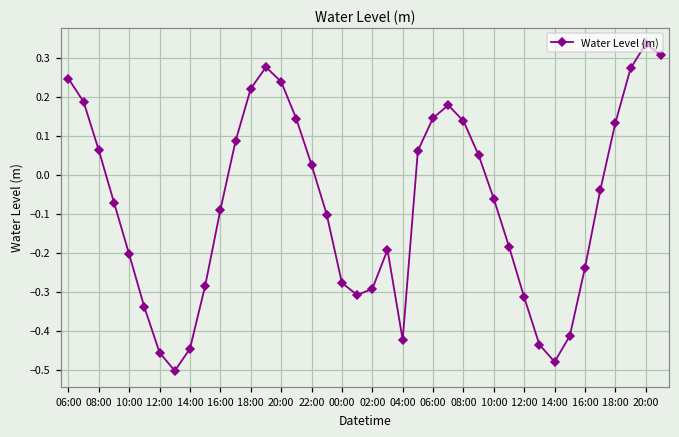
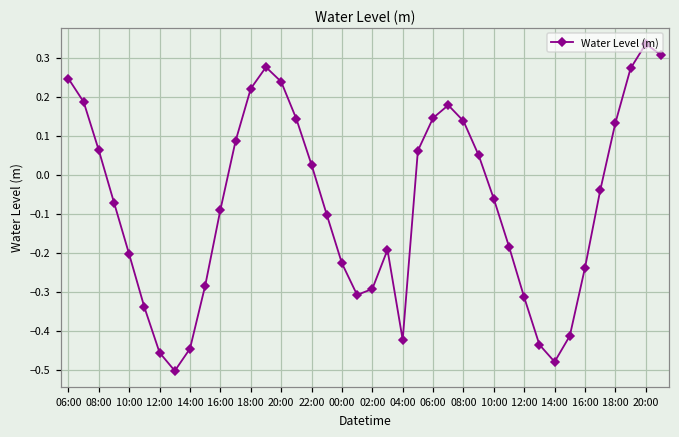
  {
    "22:00": 0.03,
-   "00:00": -0.28,
+   "00:00": -0.23,
    "02:00": -0.29,
    "04:00": -0.42
  }
